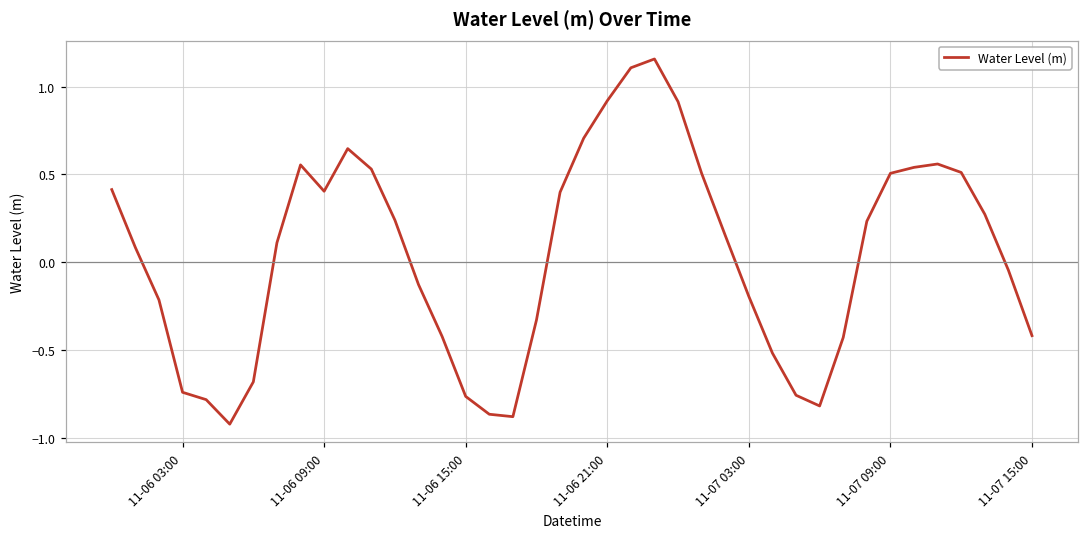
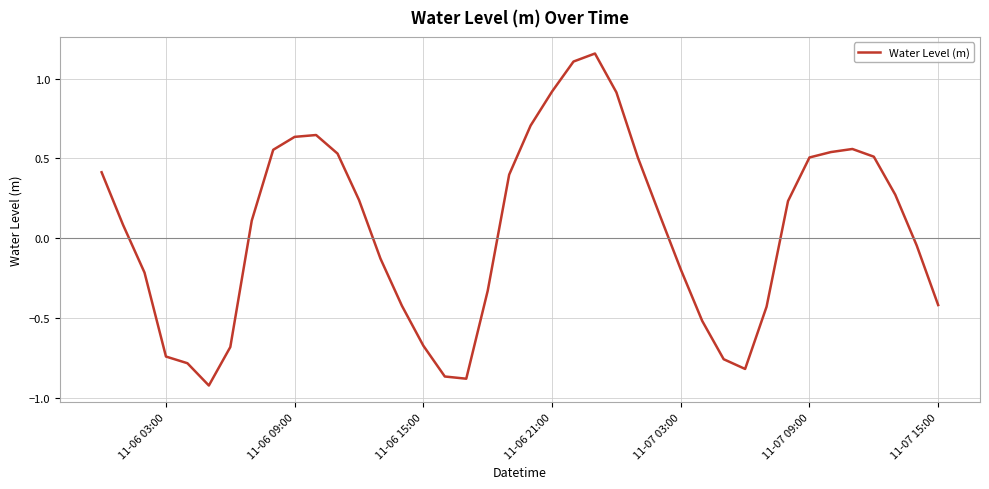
  {
    "11-06 03:00": -0.74,
-   "11-06 09:00": 0.40,
-   "11-06 15:00": -0.76,
+   "11-06 09:00": 0.64,
+   "11-06 15:00": -0.67,
    "11-06 21:00": 0.92,
    "11-07 03:00": -0.19,
    "11-07 09:00": 0.51,
    "11-07 15:00": -0.42
  }
